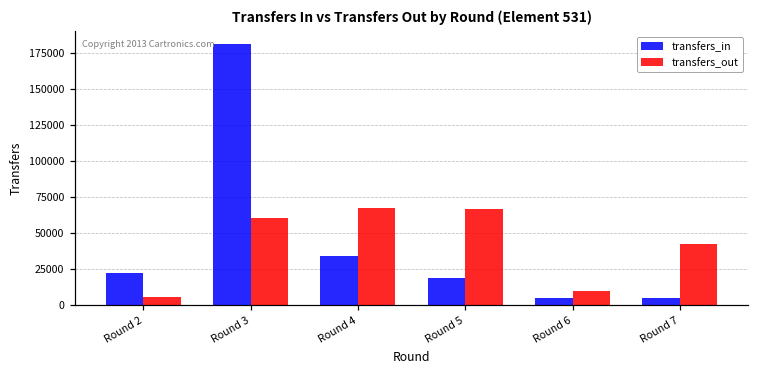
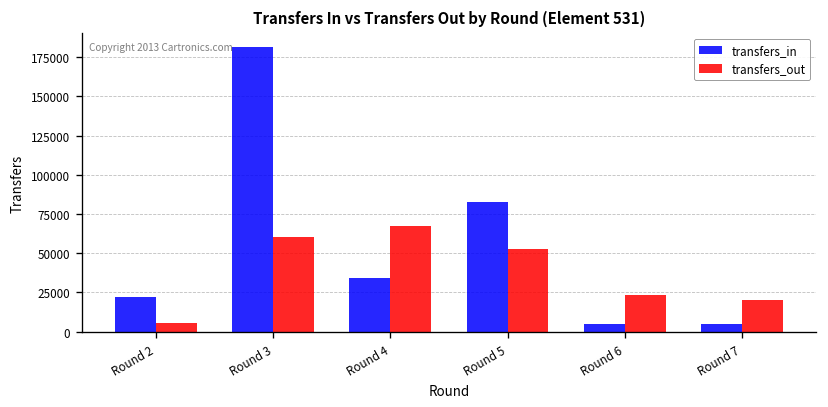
  {
    "transfers_in": {
      "Round 2": 22000,
      "Round 4": 34000,
-     "Round 5": 19000,
+     "Round 5": 82000,
      "Round 6": 5000,
      "Round 7": 5000
    },
    "transfers_out": {
      "Round 2": 5000,
      "Round 3": 61000,
      "Round 4": 67000,
-     "Round 5": 67000,
-     "Round 6": 10000,
-     "Round 7": 42000
+     "Round 5": 53000,
+     "Round 6": 23000,
+     "Round 7": 20000
    }
  }
